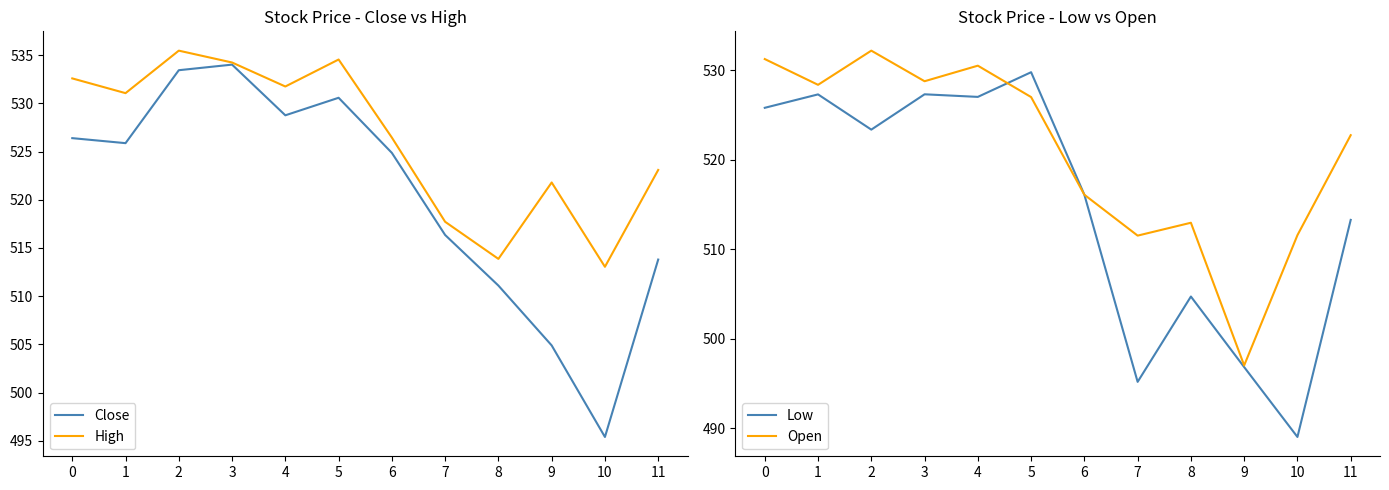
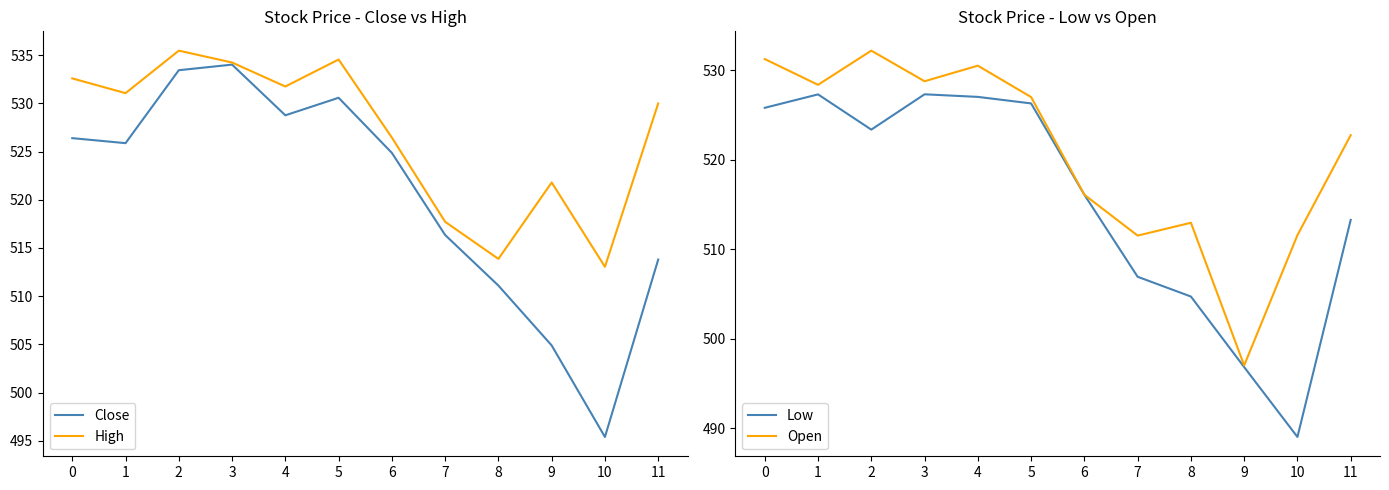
  {
    "Stock Price - Close vs High": {
      "Close": {
        "0": 526,
        "1": 526,
        "2": 533,
        "4": 529,
        "5": 531,
        "6": 525,
        "7": 516,
        "8": 511,
        "9": 505,
        "10": 495,
        "11": 514
      },
      "High": {
        "0": 533,
        "1": 531,
        "2": 535,
        "4": 532,
        "5": 535,
        "6": 526,
        "7": 518,
        "8": 514,
        "9": 522,
        "10": 513,
-       "11": 523
+       "11": 530
      }
    },
    "Stock Price - Low vs Open": {
      "Low": {
        "0": 526,
        "1": 527,
        "2": 523,
        "3": 527,
        "4": 527,
-       "5": 530,
-       "7": 495,
+       "5": 526,
+       "7": 507,
        "8": 505,
        "10": 489,
        "11": 513
      },
      "Open": {
        "0": 531,
        "1": 528,
        "2": 532,
        "3": 529,
        "4": 531,
        "5": 527,
        "7": 512,
        "8": 513,
        "10": 512,
        "11": 523
      }
    }
  }
